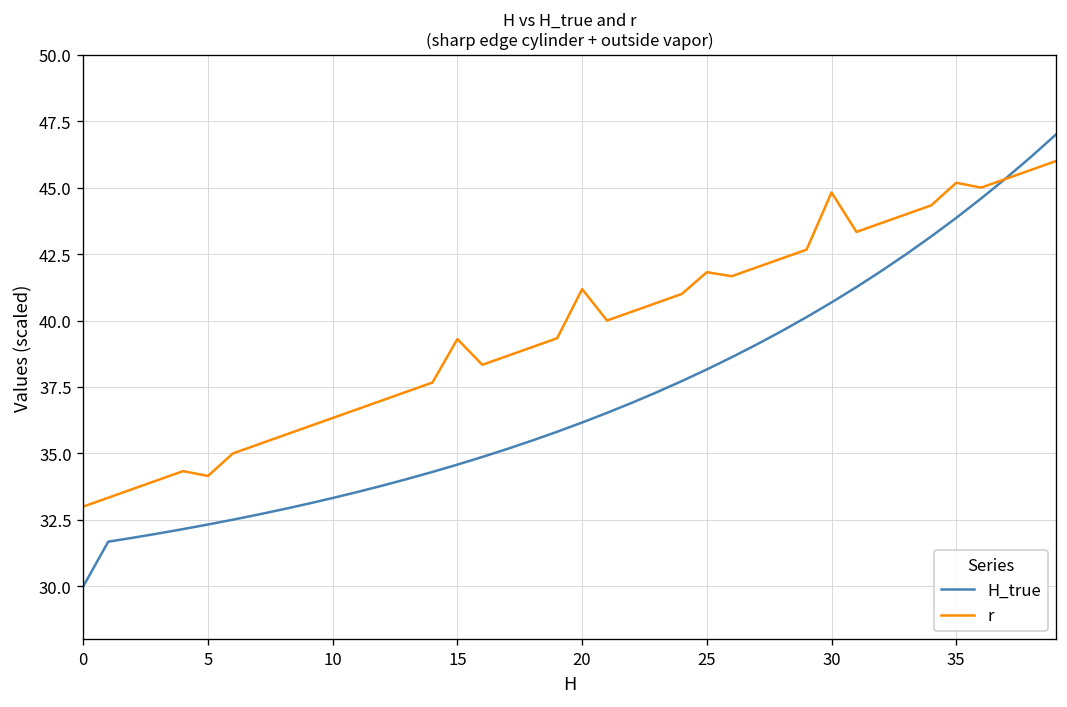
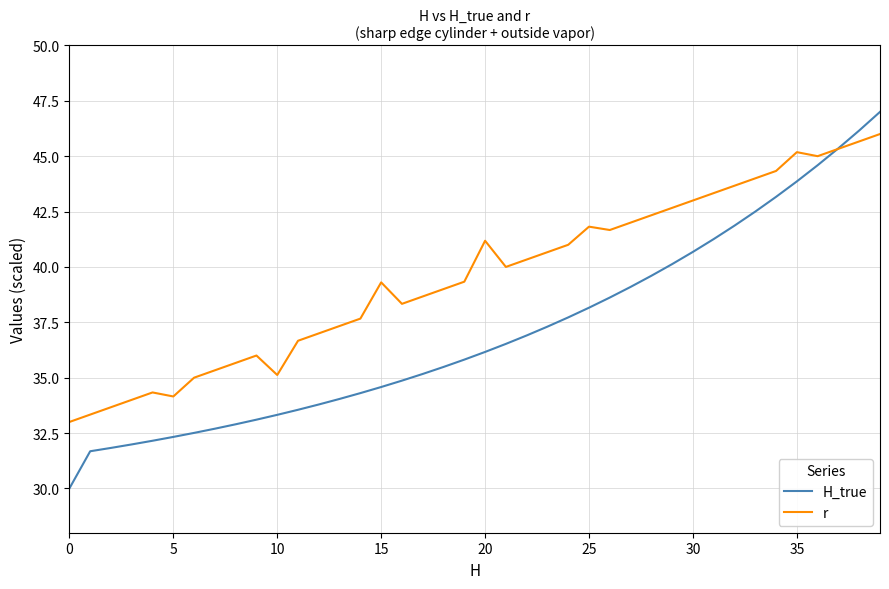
  {
    "H_true": {
      "0": 30.0,
      "5": 32.3,
      "10": 33.3,
      "15": 34.6,
      "20": 36.2,
      "25": 38.2,
      "30": 40.7,
      "35": 43.9
    },
    "r": {
      "0": 33.0,
      "5": 34.2,
-     "10": 36.3,
+     "10": 35.1,
      "15": 39.3,
      "20": 41.2,
      "25": 41.8,
-     "30": 44.8,
+     "30": 43.0,
      "35": 45.2
    }
  }
